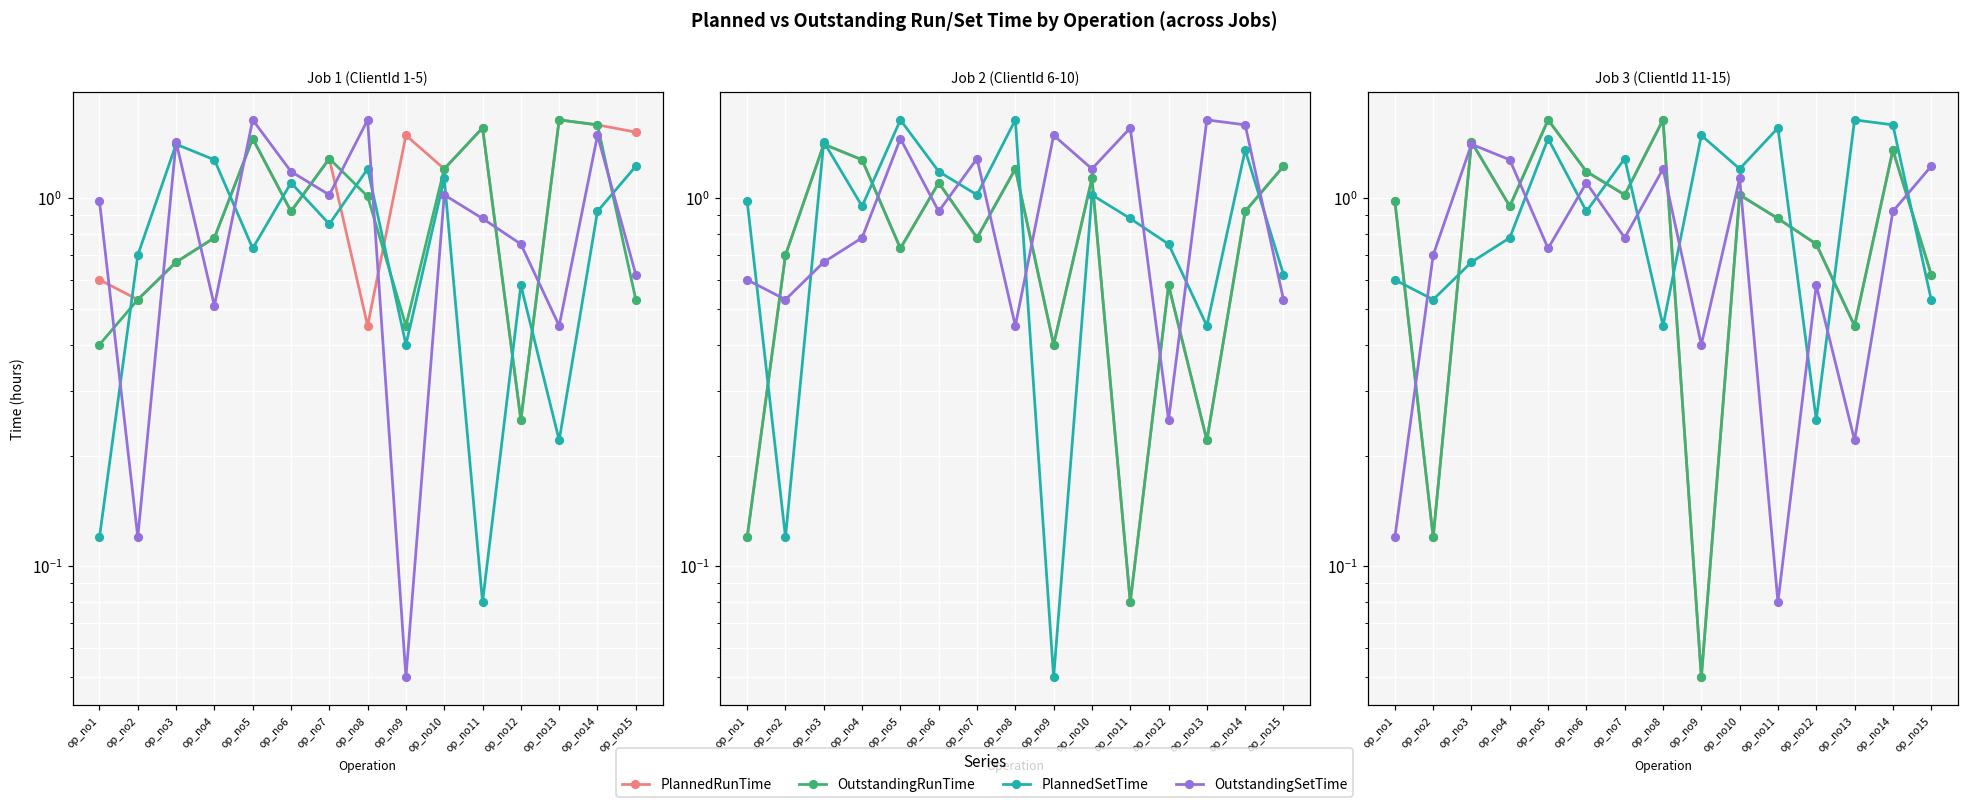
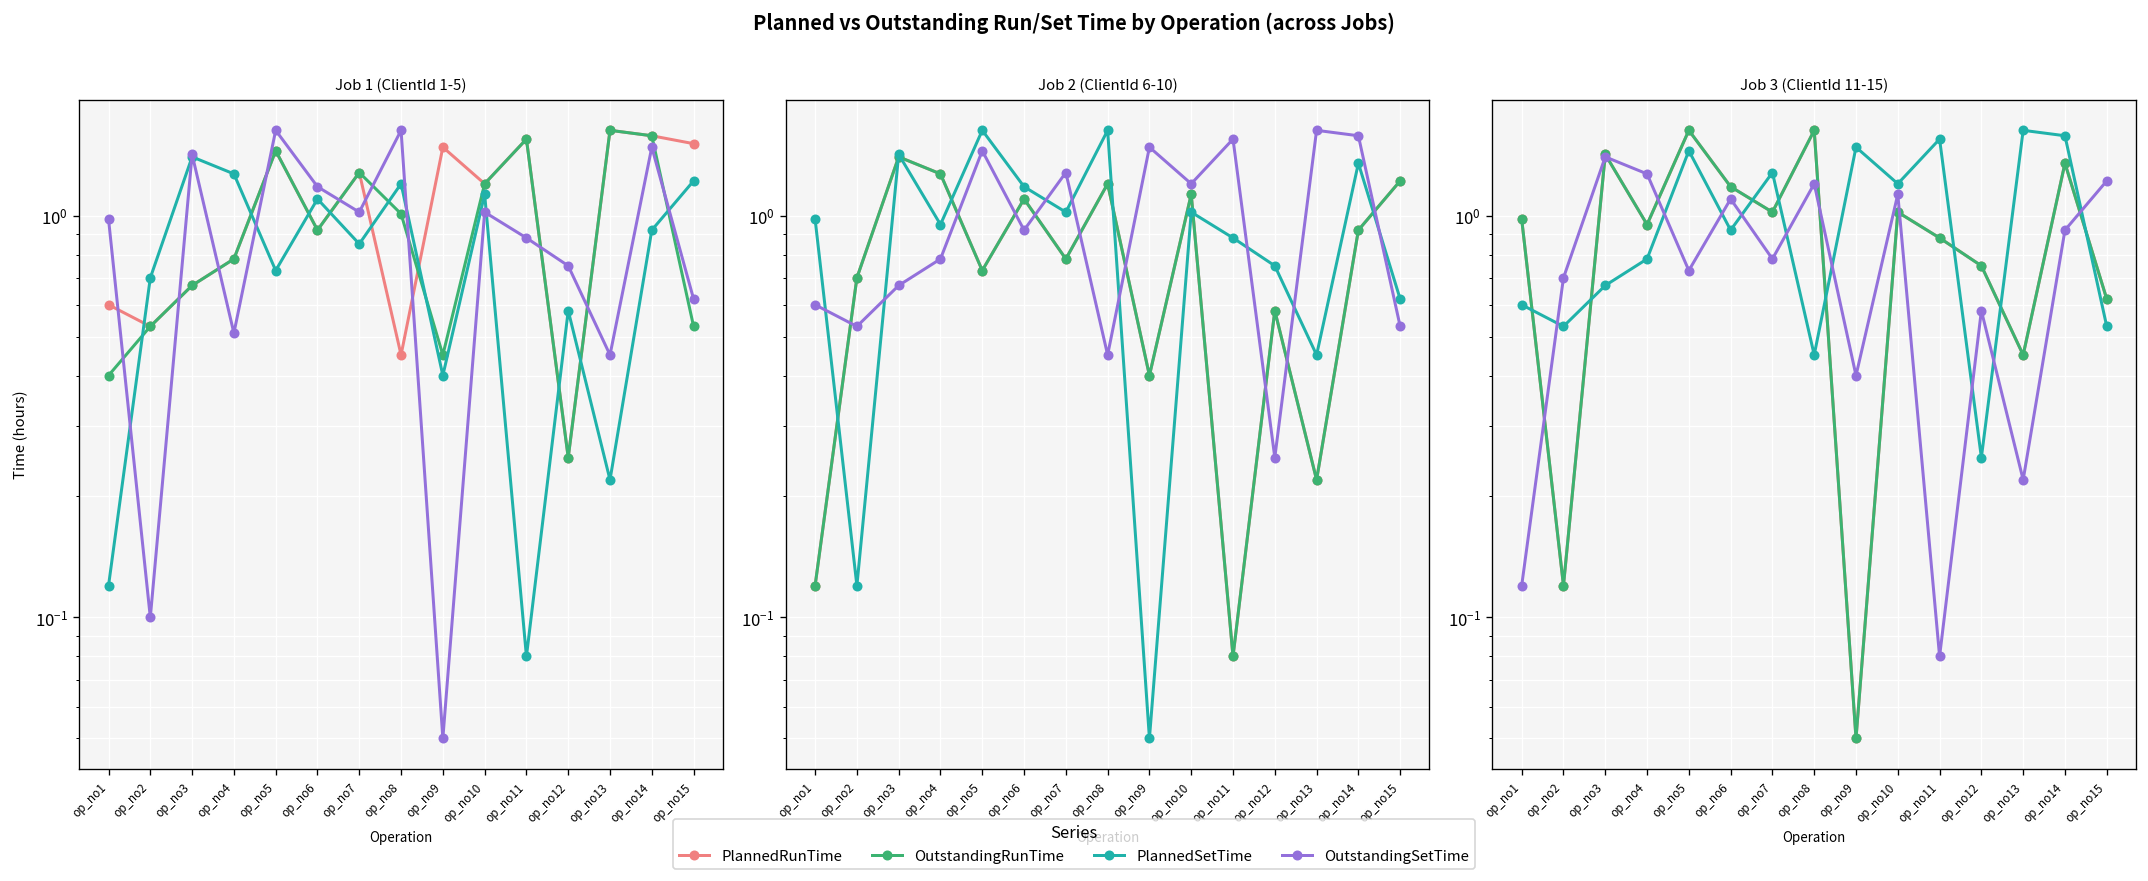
  {
    "Job 1 (ClientId 1-5)": {
      "PlannedRunTime": {
        "op_no1": 0.60,
        "op_no8": 0.45,
        "op_no9": 1.5,
        "op_no15": 1.5
      },
      "OutstandingRunTime": {
        "op_no1": 0.40,
        "op_no8": 1.01,
        "op_no9": 0.45,
        "op_no15": 0.53
      },
      "PlannedSetTime": {
        "op_no1": 0.12,
        "op_no2": 0.70,
        "op_no4": 1.27,
        "op_no5": 0.73,
        "op_no6": 1.10,
        "op_no7": 0.85,
        "op_no8": 1.20,
        "op_no9": 0.40,
        "op_no10": 1.13,
        "op_no11": 0.08,
        "op_no12": 0.58,
        "op_no13": 0.22,
        "op_no14": 0.92,
        "op_no15": 1.22
      },
      "OutstandingSetTime": {
        "op_no1": 0.98,
-       "op_no2": 0.12,
+       "op_no2": 0.10,
        "op_no4": 0.51,
        "op_no5": 1.6,
        "op_no6": 1.18,
        "op_no7": 1.02,
        "op_no8": 1.6,
        "op_no9": 0.05,
        "op_no10": 1.02,
        "op_no11": 0.88,
        "op_no12": 0.75,
        "op_no13": 0.45,
        "op_no14": 1.5,
        "op_no15": 0.62
      }
    },
    "Job 2 (ClientId 6-10)": {
      "OutstandingRunTime": {
        "op_no1": 0.120,
        "op_no2": 0.70,
        "op_no4": 1.27,
        "op_no5": 0.73,
        "op_no6": 1.10,
        "op_no7": 0.78,
        "op_no8": 1.20,
        "op_no9": 0.40,
        "op_no10": 1.13,
        "op_no11": 0.080,
        "op_no12": 0.58,
        "op_no13": 0.22,
        "op_no14": 0.92,
        "op_no15": 1.22
      },
      "PlannedSetTime": {
        "op_no1": 0.98,
        "op_no2": 0.120,
        "op_no4": 0.95,
        "op_no5": 1.6,
        "op_no6": 1.18,
        "op_no7": 1.02,
        "op_no8": 1.6,
        "op_no9": 0.050,
        "op_no10": 1.02,
        "op_no11": 0.88,
        "op_no12": 0.75,
        "op_no13": 0.45,
        "op_no14": 1.35,
        "op_no15": 0.62
      },
      "OutstandingSetTime": {
        "op_no1": 0.60,
        "op_no2": 0.53,
        "op_no3": 0.67,
        "op_no4": 0.78,
        "op_no5": 1.45,
        "op_no6": 0.92,
        "op_no7": 1.28,
        "op_no8": 0.45,
        "op_no9": 1.5,
        "op_no10": 1.20,
        "op_no11": 1.6,
        "op_no12": 0.25,
        "op_no13": 1.6,
        "op_no14": 1.6,
        "op_no15": 0.53
      }
    },
    "Job 3 (ClientId 11-15)": {
      "OutstandingRunTime": {
        "op_no1": 0.98,
        "op_no2": 0.120,
        "op_no4": 0.95,
        "op_no5": 1.6,
        "op_no6": 1.18,
        "op_no7": 1.02,
        "op_no8": 1.6,
        "op_no9": 0.050,
        "op_no10": 1.02,
        "op_no11": 0.88,
        "op_no12": 0.75,
        "op_no13": 0.45,
        "op_no14": 1.35,
        "op_no15": 0.62
      },
      "PlannedSetTime": {
        "op_no1": 0.60,
        "op_no2": 0.53,
        "op_no3": 0.67,
        "op_no4": 0.78,
        "op_no5": 1.45,
        "op_no6": 0.92,
        "op_no7": 1.28,
        "op_no8": 0.45,
        "op_no9": 1.5,
        "op_no10": 1.20,
        "op_no11": 1.6,
        "op_no12": 0.25,
        "op_no13": 1.6,
        "op_no14": 1.6,
        "op_no15": 0.53
      },
      "OutstandingSetTime": {
        "op_no1": 0.120,
        "op_no2": 0.70,
        "op_no4": 1.27,
        "op_no5": 0.73,
        "op_no6": 1.10,
        "op_no7": 0.78,
        "op_no8": 1.20,
        "op_no9": 0.40,
        "op_no10": 1.13,
        "op_no11": 0.080,
        "op_no12": 0.58,
        "op_no13": 0.22,
        "op_no14": 0.92,
        "op_no15": 1.22
      }
    }
  }
